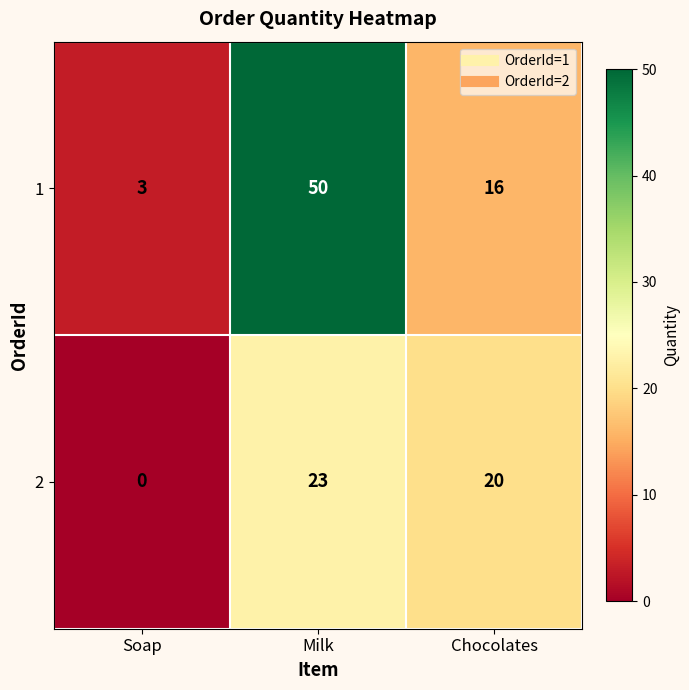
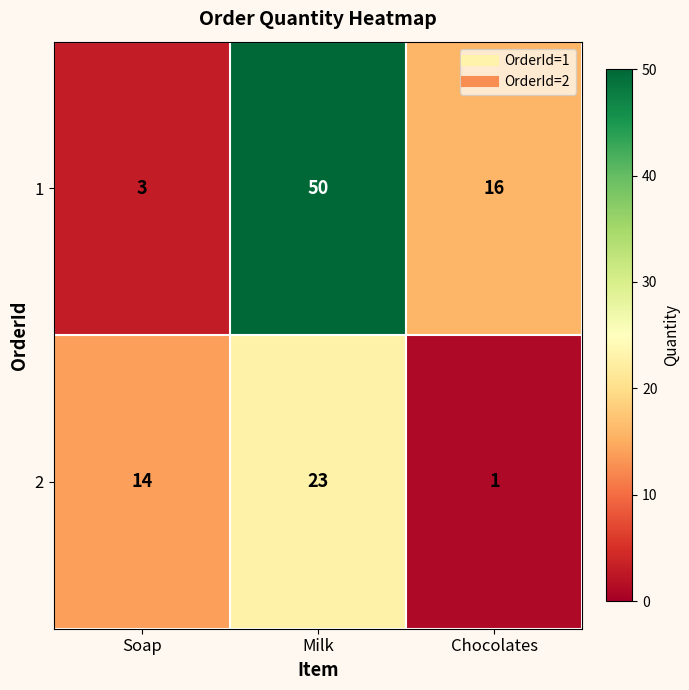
  {
    "1": {
      "Soap": 3,
      "Milk": 50,
      "Chocolates": 16
    },
    "2": {
-     "Soap": 0,
+     "Soap": 14,
      "Milk": 23,
-     "Chocolates": 20
+     "Chocolates": 1
    }
  }
